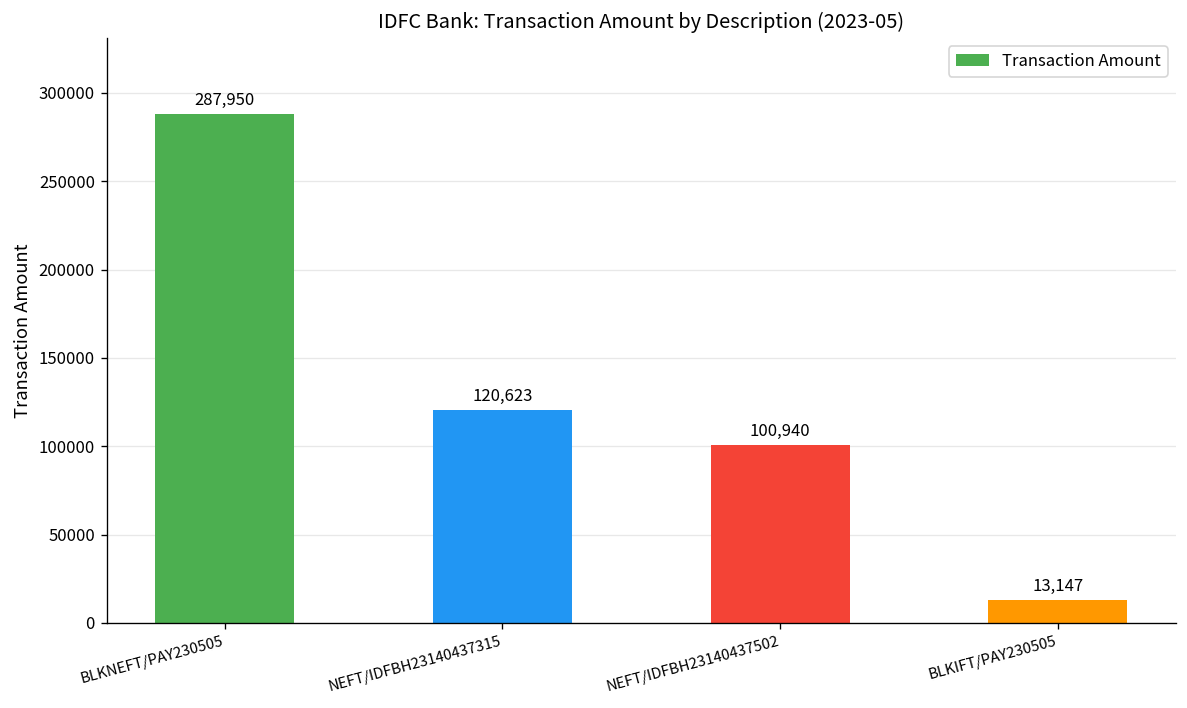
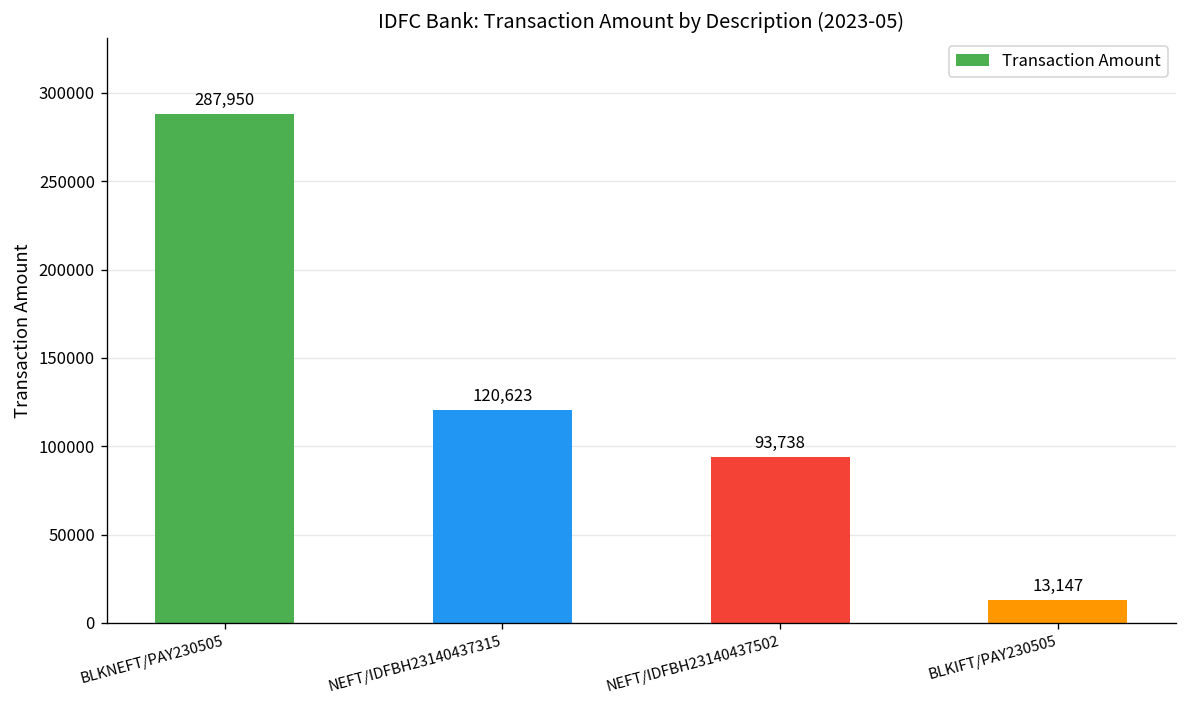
  {
    "BLKNEFT/PAY230505": "287,950",
    "NEFT/IDFBH23140437315": "120,623",
-   "NEFT/IDFBH23140437502": "100,940",
+   "NEFT/IDFBH23140437502": "93,738",
    "BLKIFT/PAY230505": "13,147"
  }
